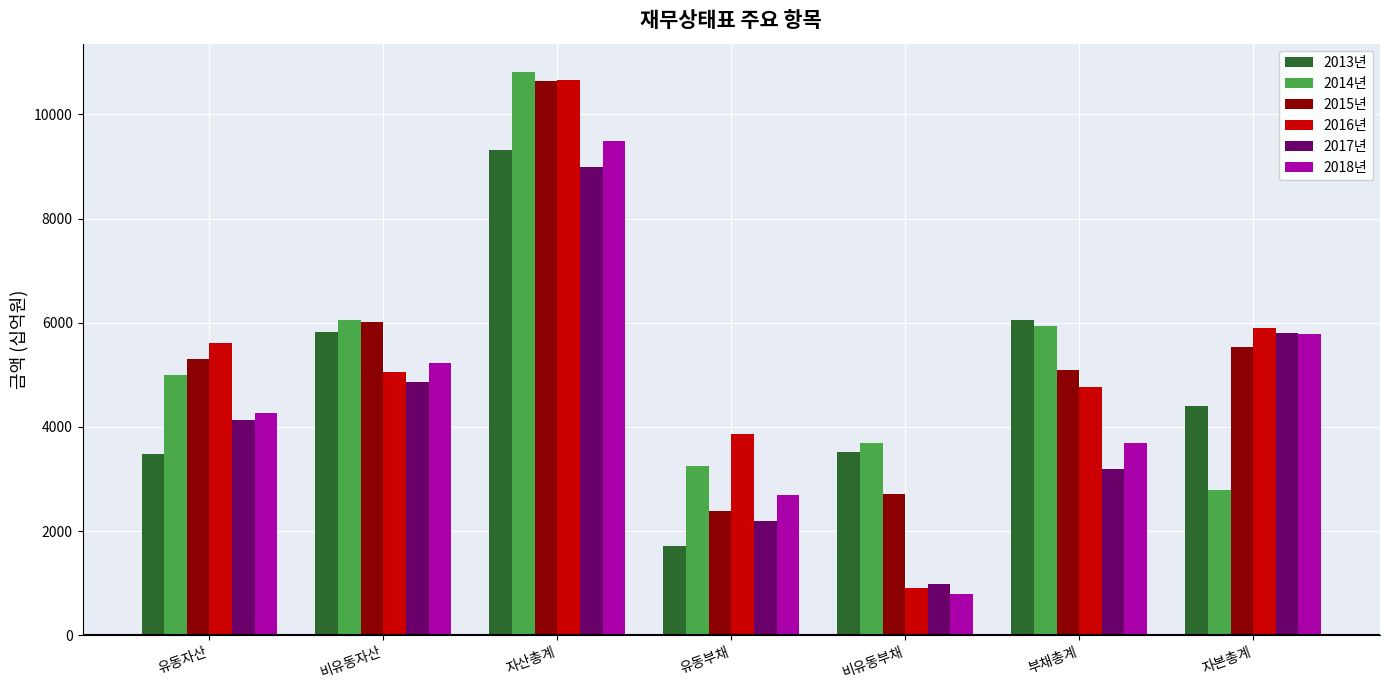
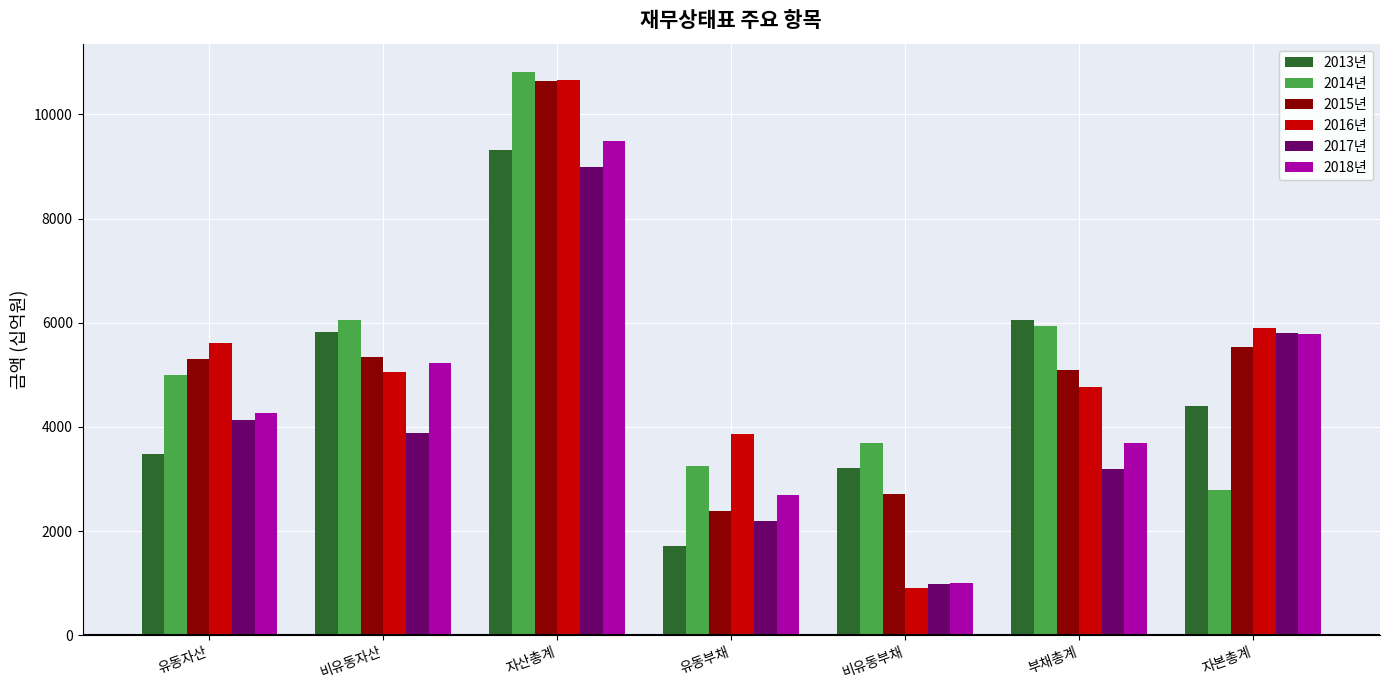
  {
    "2013년": {
      "유동자산": 3500,
      "비유동자산": 5800,
      "자산총계": 9300,
      "유동부채": 1700,
-     "비유동부채": 3500,
+     "비유동부채": 3200,
      "부채총계": 6100,
      "자본총계": 4400
    },
    "2014년": {
      "유동자산": 5000,
      "비유동자산": 6100,
      "자산총계": 10800,
      "유동부채": 3200,
      "비유동부채": 3700,
      "부채총계": 5900,
      "자본총계": 2800
    },
    "2015년": {
      "유동자산": 5300,
-     "비유동자산": 6000,
+     "비유동자산": 5300,
      "자산총계": 10600,
      "유동부채": 2400,
      "비유동부채": 2700,
      "부채총계": 5100,
      "자본총계": 5500
    },
    "2016년": {
      "유동자산": 5600,
      "비유동자산": 5100,
      "자산총계": 10700,
      "유동부채": 3900,
      "비유동부채": 900,
      "부채총계": 4800,
      "자본총계": 5900
    },
    "2017년": {
      "유동자산": 4100,
-     "비유동자산": 4900,
+     "비유동자산": 3900,
      "자산총계": 9000,
      "유동부채": 2200,
      "비유동부채": 1000,
      "부채총계": 3200,
      "자본총계": 5800
    },
    "2018년": {
      "유동자산": 4300,
      "비유동자산": 5200,
      "자산총계": 9500,
      "유동부채": 2700,
-     "비유동부채": 800,
+     "비유동부채": 1000,
      "부채총계": 3700,
      "자본총계": 5800
    }
  }
